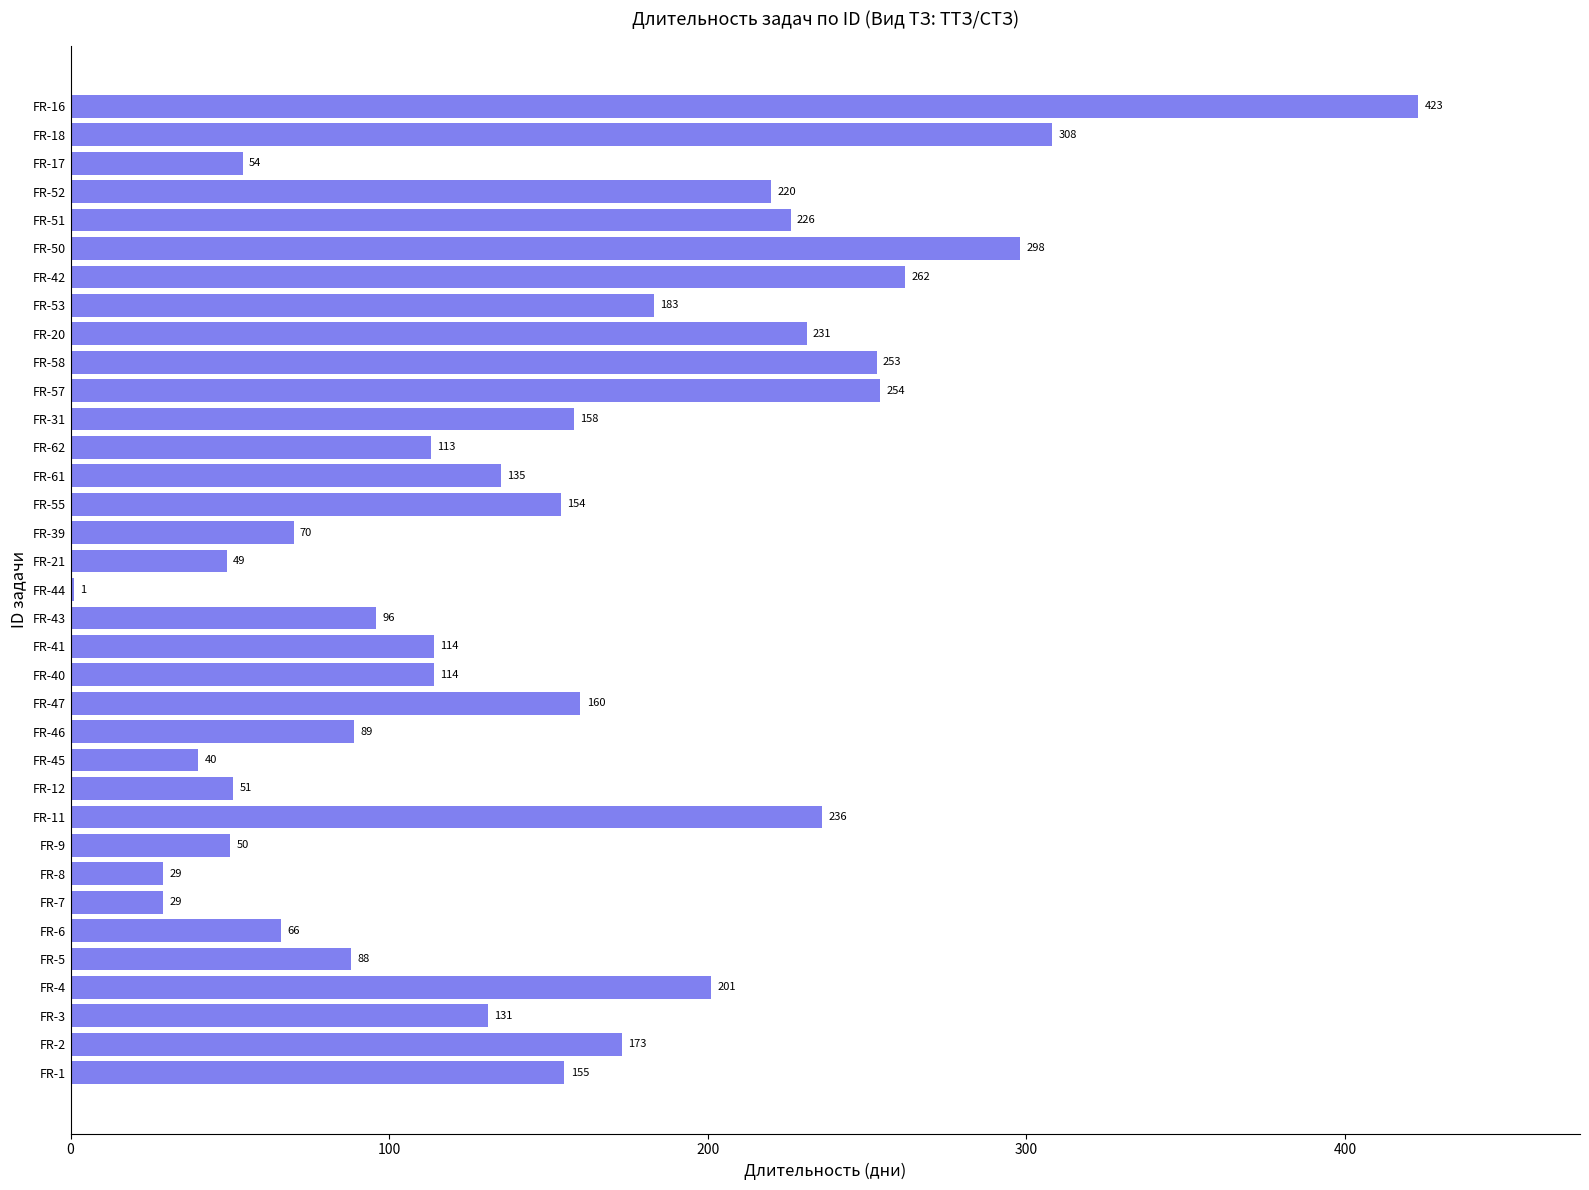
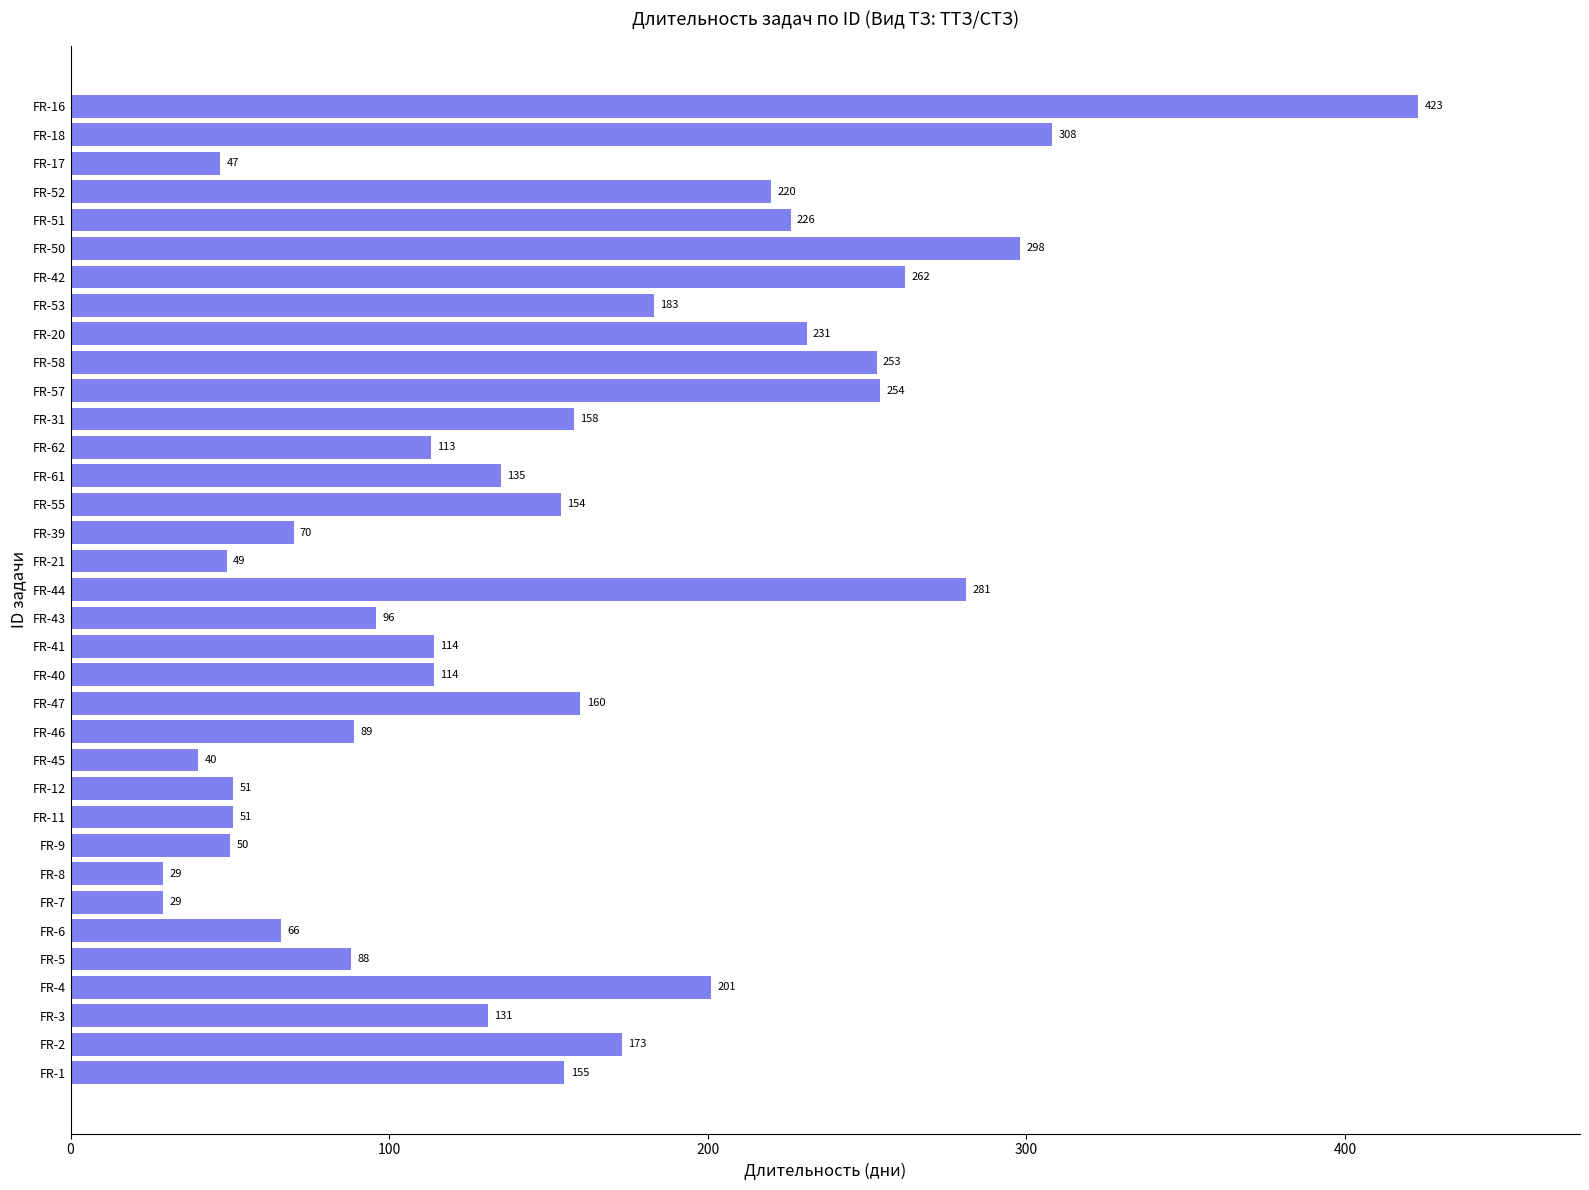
  {
    "FR-16": 423,
    "FR-18": 308,
-   "FR-17": 54,
+   "FR-17": 47,
    "FR-52": 220,
    "FR-51": 226,
    "FR-50": 298,
    "FR-42": 262,
    "FR-53": 183,
    "FR-20": 231,
    "FR-58": 253,
    "FR-57": 254,
    "FR-31": 158,
    "FR-62": 113,
    "FR-61": 135,
    "FR-55": 154,
    "FR-39": 70,
    "FR-21": 49,
-   "FR-44": 1,
+   "FR-44": 281,
    "FR-43": 96,
    "FR-41": 114,
    "FR-40": 114,
    "FR-47": 160,
    "FR-46": 89,
    "FR-45": 40,
    "FR-12": 51,
-   "FR-11": 236,
+   "FR-11": 51,
    "FR-9": 50,
    "FR-8": 29,
    "FR-7": 29,
    "FR-6": 66,
    "FR-5": 88,
    "FR-4": 201,
    "FR-3": 131,
    "FR-2": 173,
    "FR-1": 155
  }
